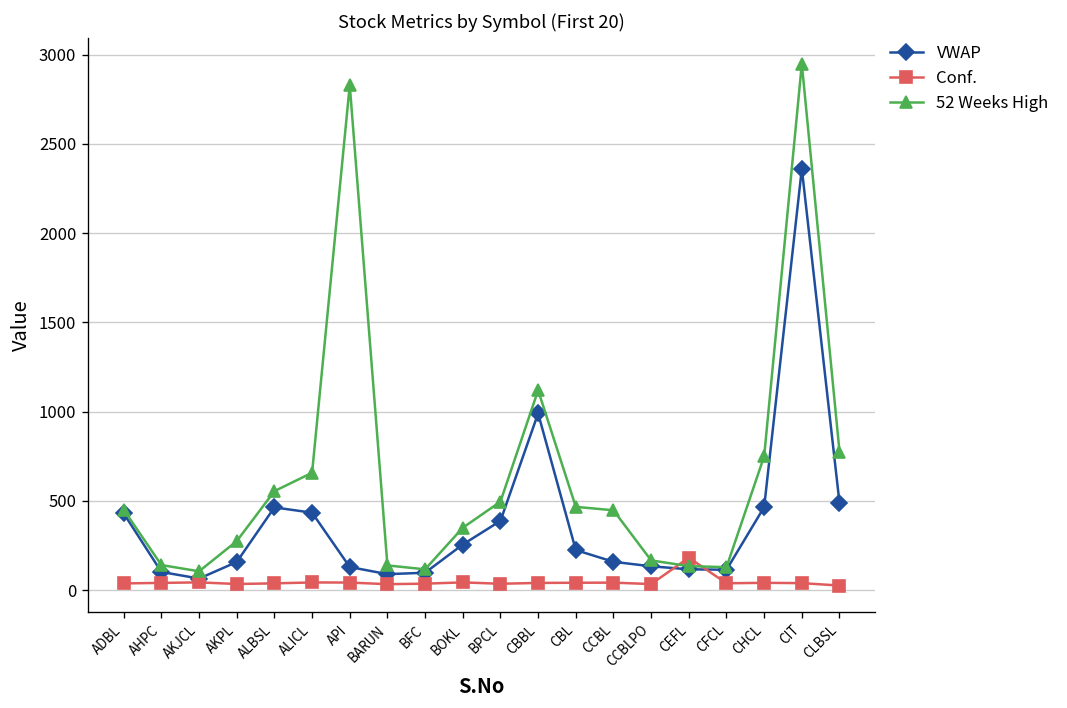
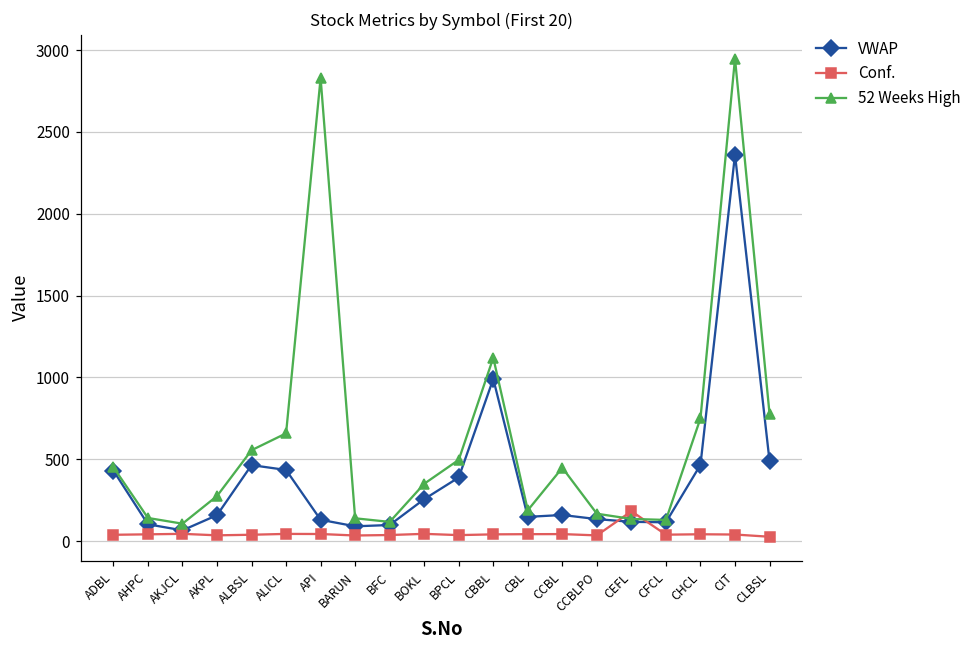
  {
    "VWAP": {
      "ADBL": 430,
      "AHPC": 100,
      "AKJCL": 70,
      "AKPL": 160,
      "ALBSL": 460,
      "ALICL": 430,
      "API": 130,
      "BARUN": 90,
      "BFC": 100,
      "BOKL": 260,
      "BPCL": 390,
      "CBBL": 990,
-     "CBL": 230,
+     "CBL": 150,
      "CCBL": 160,
      "CCBLPO": 130,
      "CEFL": 120,
      "CHCL": 470,
      "CIT": 2360,
      "CLBSL": 490
    },
    "Conf.": {
      "ADBL": 40,
      "AHPC": 40,
      "AKJCL": 40,
      "AKPL": 30,
      "ALBSL": 40,
      "ALICL": 40,
      "API": 40,
      "BARUN": 30,
      "BFC": 40,
      "BOKL": 40,
      "BPCL": 40,
      "CBBL": 40,
      "CBL": 40,
      "CCBL": 40,
      "CCBLPO": 30,
      "CEFL": 180,
      "CFCL": 40,
      "CHCL": 40,
      "CIT": 40,
      "CLBSL": 30
    },
    "52 Weeks High": {
      "ADBL": 450,
      "AHPC": 140,
      "AKJCL": 110,
      "AKPL": 280,
      "ALBSL": 560,
      "ALICL": 660,
      "API": 2830,
      "BARUN": 140,
      "BFC": 120,
      "BOKL": 350,
      "BPCL": 500,
      "CBBL": 1120,
-     "CBL": 470,
+     "CBL": 190,
      "CCBL": 450,
      "CCBLPO": 170,
      "CEFL": 140,
      "CHCL": 750,
      "CIT": 2950,
      "CLBSL": 780
    }
  }
